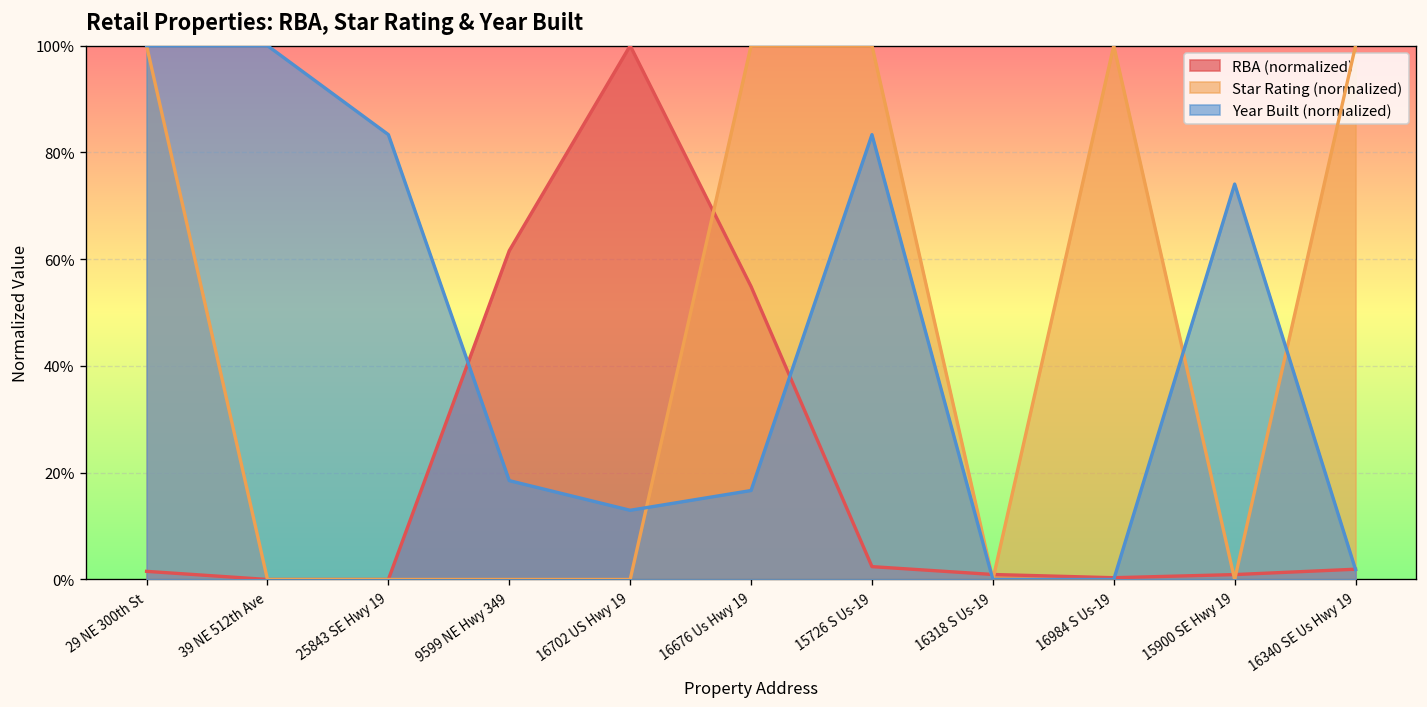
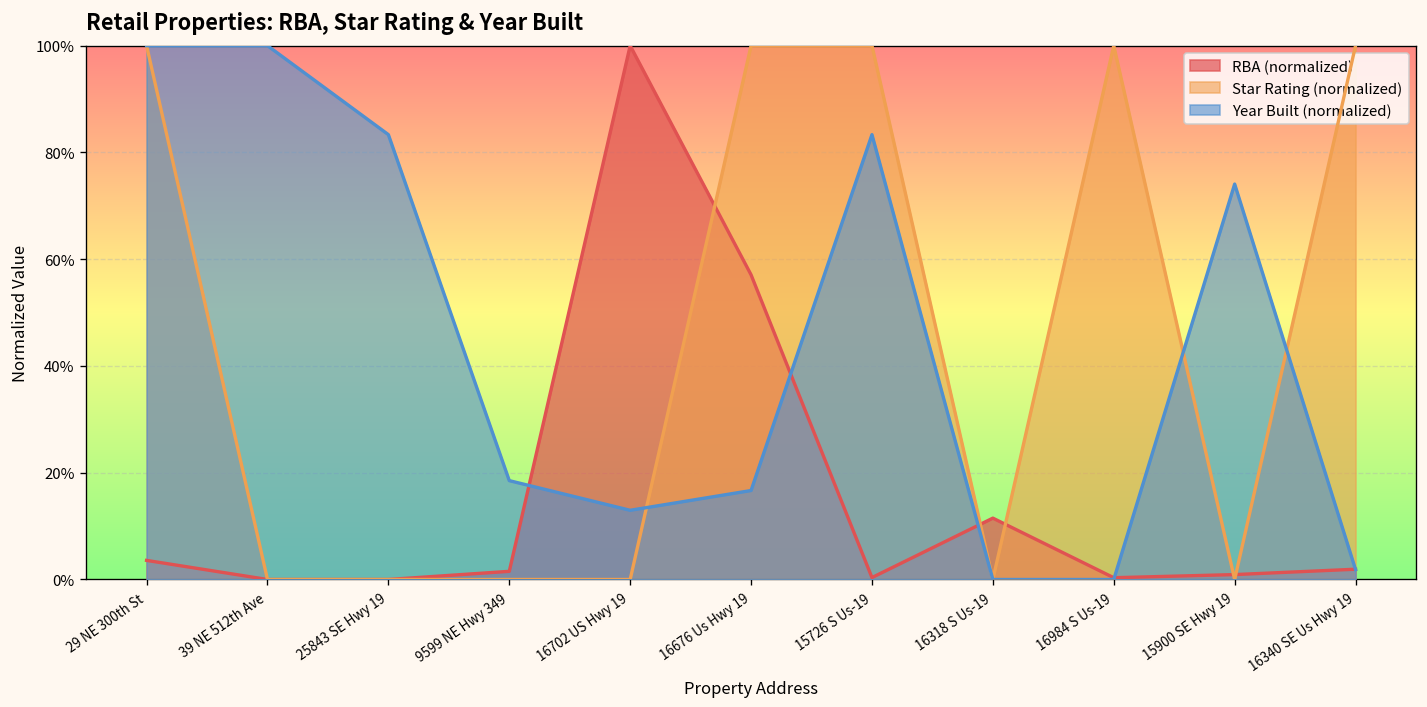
  {
    "RBA (normalized)": {
-     "29 NE 300th St": "2%",
-     "9599 NE Hwy 349": "62%",
+     "29 NE 300th St": "4%",
+     "9599 NE Hwy 349": "2%",
      "16702 US Hwy 19": "100%",
-     "16676 Us Hwy 19": "55%",
-     "15726 S Us-19": "2%",
-     "16318 S Us-19": "1%",
+     "16676 Us Hwy 19": "57%",
+     "15726 S Us-19": "0%",
+     "16318 S Us-19": "11%",
      "15900 SE Hwy 19": "1%"
    },
    "Star Rating (normalized)": {
      "9599 NE Hwy 349": "0%",
      "16702 US Hwy 19": "0%",
      "16676 Us Hwy 19": "100%",
      "15726 S Us-19": "100%",
      "16984 S Us-19": "100%",
      "15900 SE Hwy 19": "0%",
      "16340 SE Us Hwy 19": "100%"
    },
    "Year Built (normalized)": {
      "39 NE 512th Ave": "100%",
      "25843 SE Hwy 19": "83%",
      "9599 NE Hwy 349": "19%",
      "16702 US Hwy 19": "13%",
      "16676 Us Hwy 19": "17%",
      "15726 S Us-19": "83%",
      "15900 SE Hwy 19": "74%"
    }
  }
